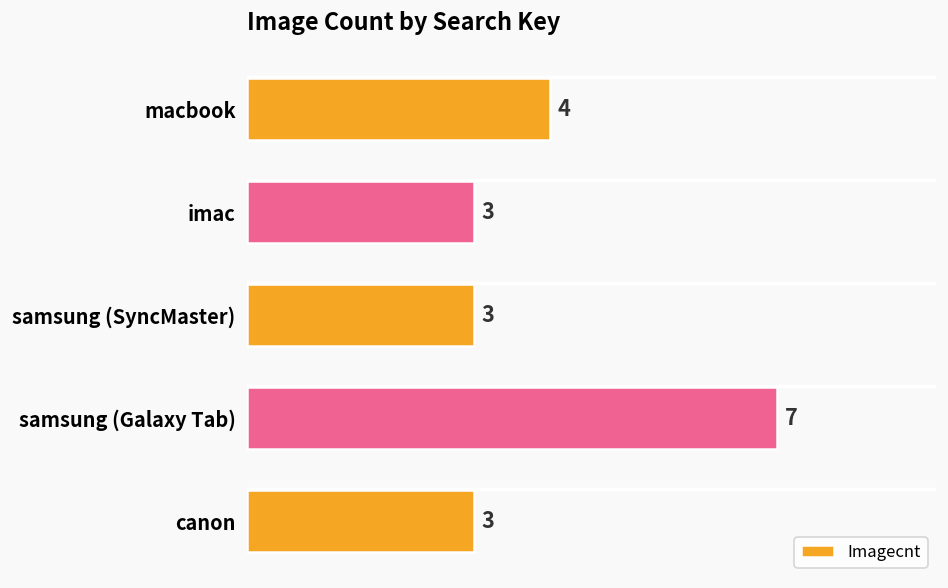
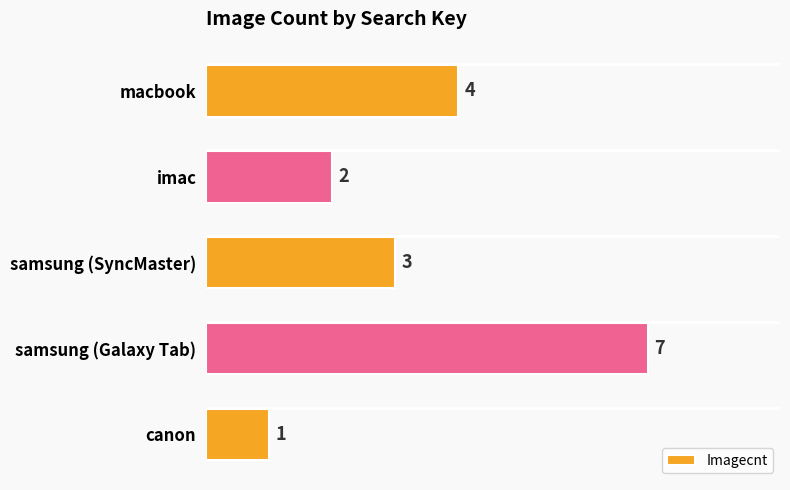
  {
    "Imagecnt": {
      "macbook": 4,
-     "imac": 3,
+     "imac": 2,
      "samsung (SyncMaster)": 3,
      "samsung (Galaxy Tab)": 7,
-     "canon": 3
+     "canon": 1
    }
  }
